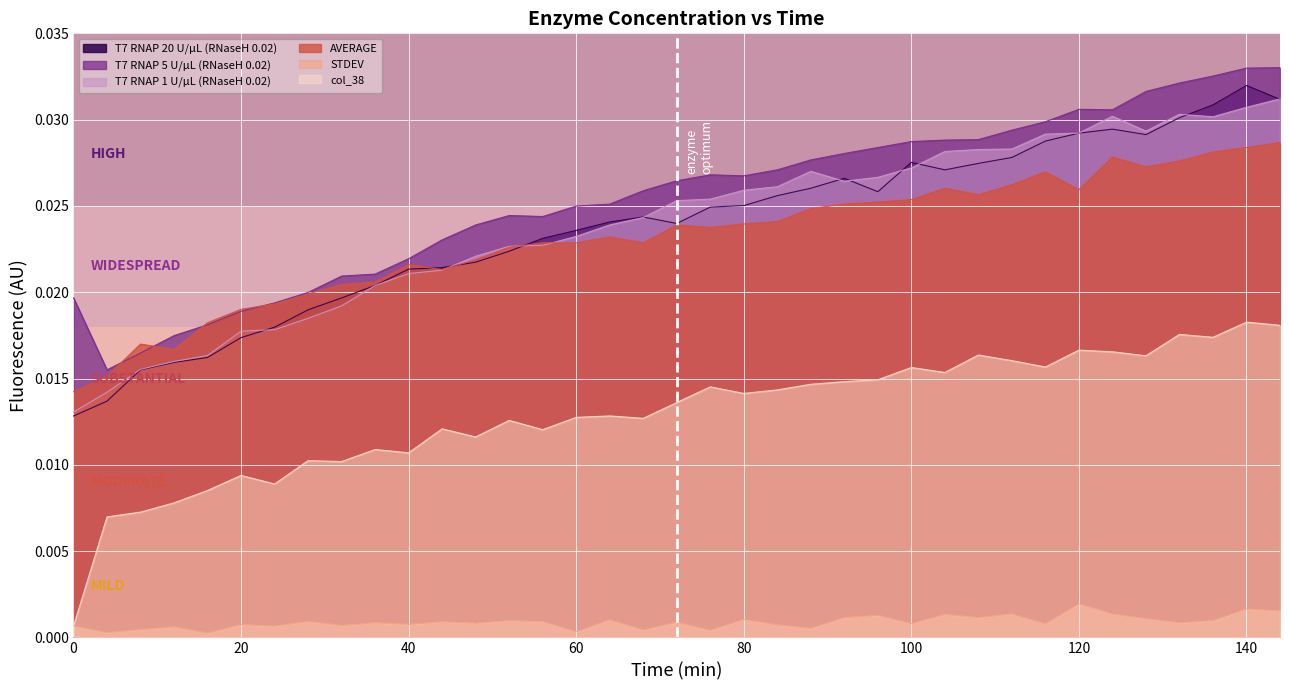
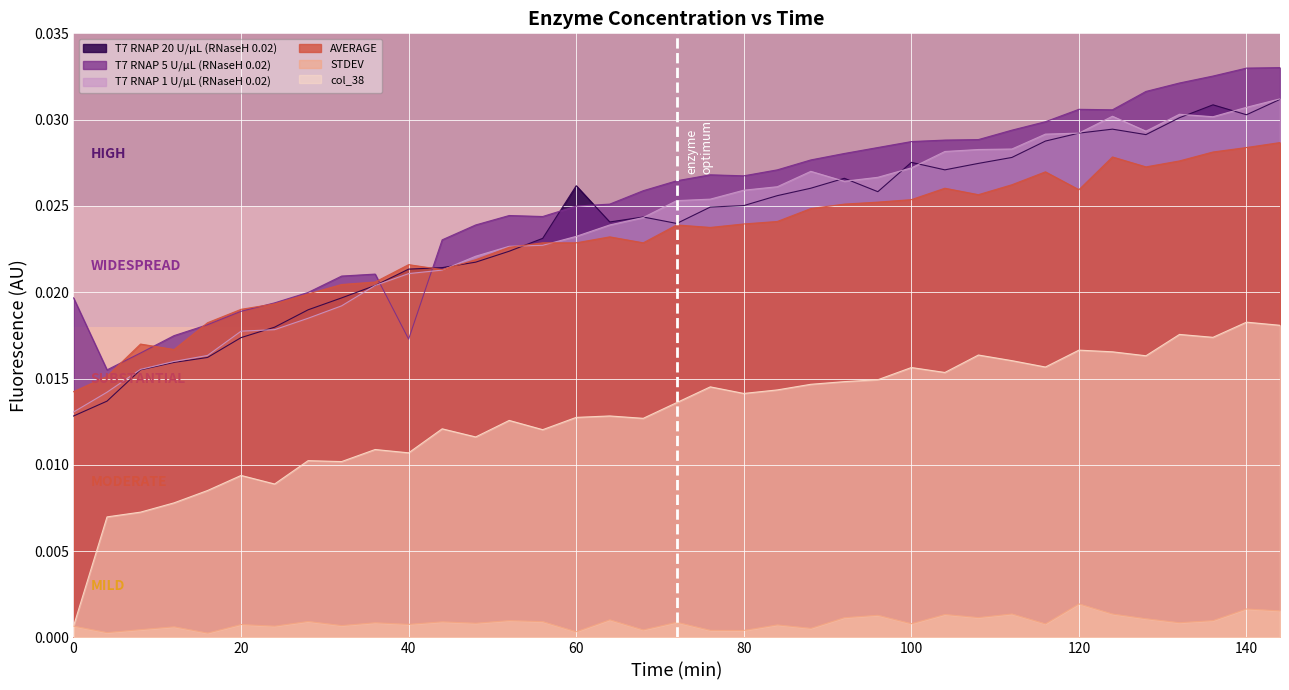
  {
    "T7 RNAP 20 U/µL (RNaseH 0.02)": {
      "0": 0.0128,
      "20": 0.0174,
      "40": 0.0213,
-     "60": 0.0236,
+     "60": 0.0262,
      "80": 0.0250,
      "100": 0.0275,
-     "140": 0.0320
+     "140": 0.0303
    },
    "T7 RNAP 5 U/µL (RNaseH 0.02)": {
      "0": 0.0197,
-     "40": 0.0219,
+     "40": 0.0173,
      "60": 0.0250,
      "80": 0.0267,
      "100": 0.0287,
      "120": 0.0306,
      "140": 0.0330
    },
    "T7 RNAP 1 U/µL (RNaseH 0.02)": {
      "0": 0.0131,
      "20": 0.0177,
      "40": 0.0211,
      "60": 0.0232,
      "80": 0.0259,
      "100": 0.0272,
      "140": 0.0307
    },
    "AVERAGE": {
      "0": 0.0142,
      "40": 0.0216,
      "60": 0.0229,
      "80": 0.0240,
      "100": 0.0254,
      "120": 0.0259,
      "140": 0.0284
    },
    "STDEV": {
      "20": 0.0007,
      "40": 0.0008,
      "60": 0.0003,
-     "80": 0.0010,
+     "80": 0.0004,
      "100": 0.0008,
      "120": 0.0019,
      "140": 0.0016
    },
    "col_38": {
      "20": 0.0094,
      "40": 0.0107,
      "60": 0.0127,
      "80": 0.0141,
      "100": 0.0156,
      "120": 0.0166,
      "140": 0.0183
    }
  }
